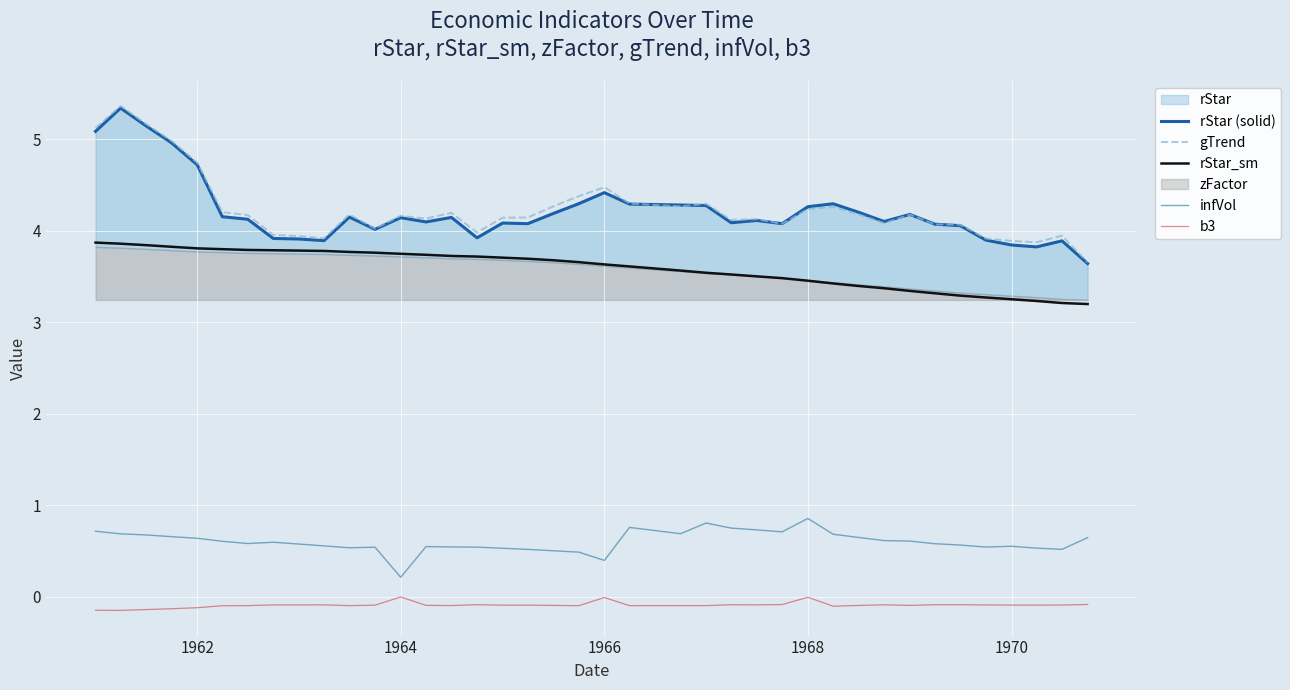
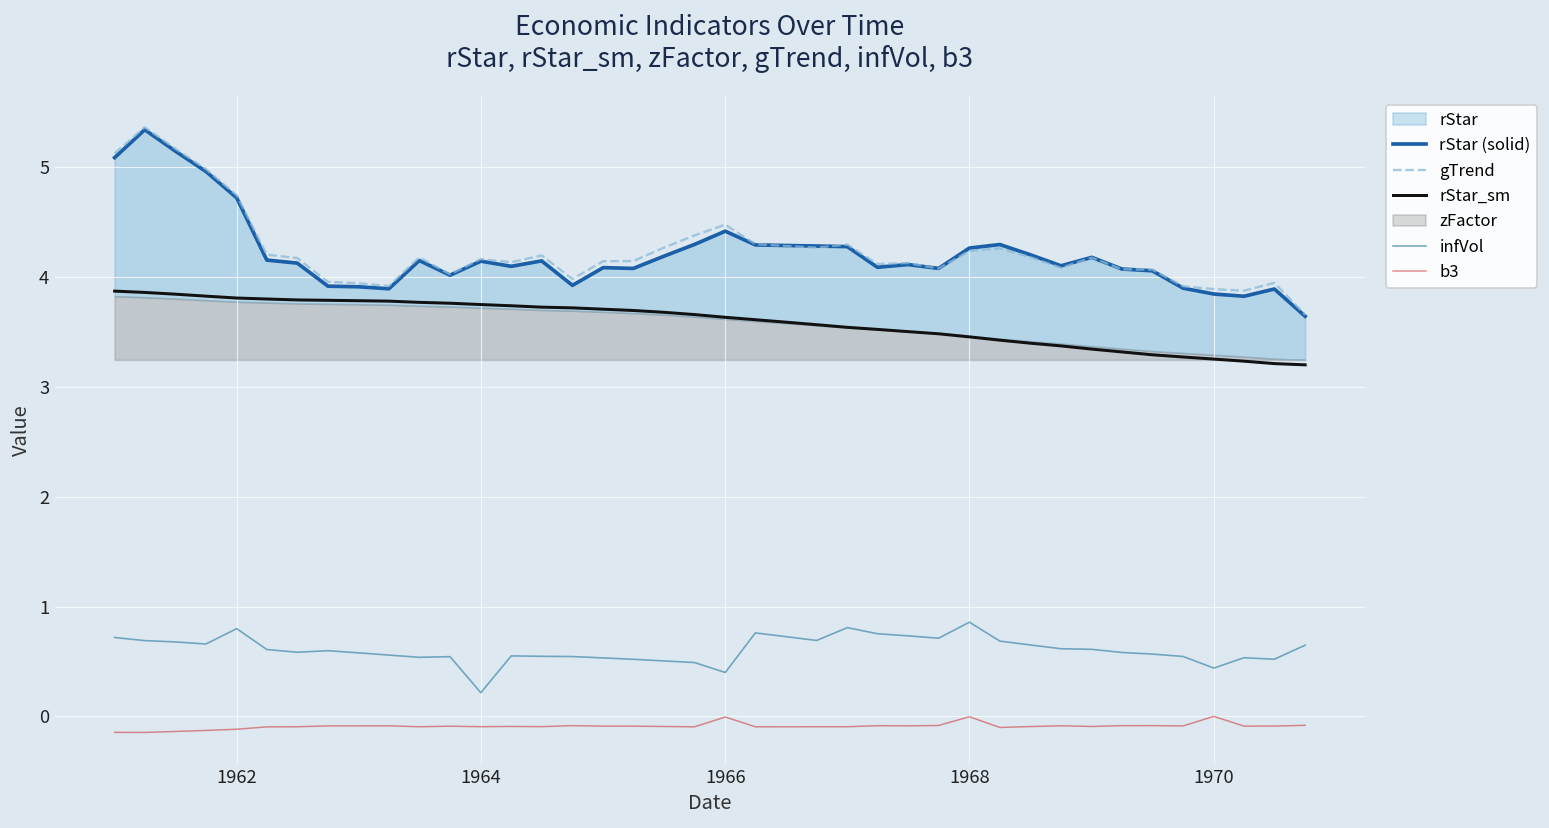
  {
    "rStar_sm": {
      "1962": 3.8,
      "1964": 3.7,
      "1970": 3.3
    },
    "infVol": {
-     "1962": 0.6,
+     "1962": 0.8,
      "1964": 0.2,
      "1966": 0.4,
      "1968": 0.9,
-     "1970": 0.6
+     "1970": 0.4
    },
    "b3": {
      "1962": -0.1,
-     "1964": 0.0,
+     "1964": -0.1,
      "1966": 0.0,
      "1968": 0.0,
-     "1970": -0.1
+     "1970": 0.0
    }
  }
